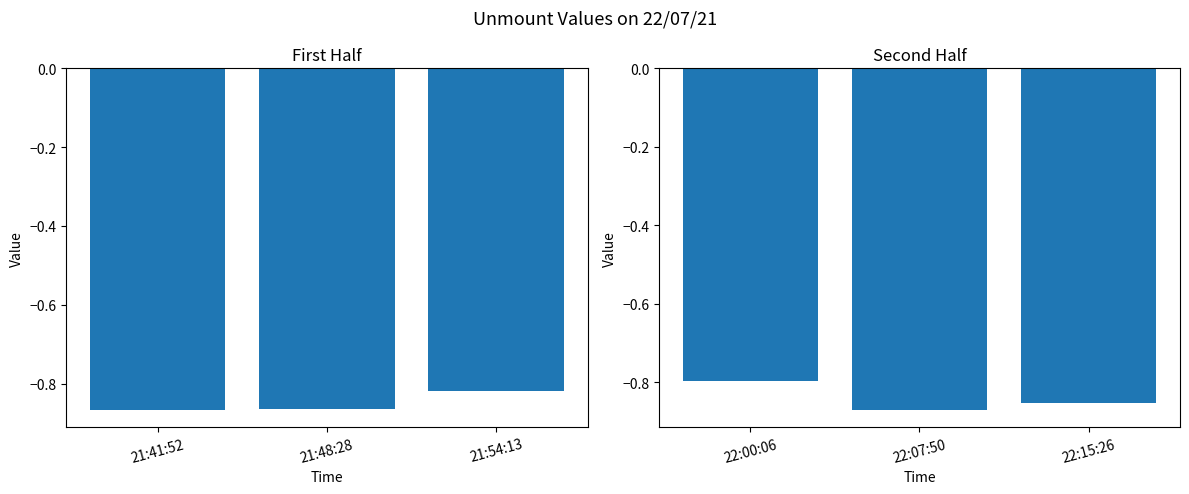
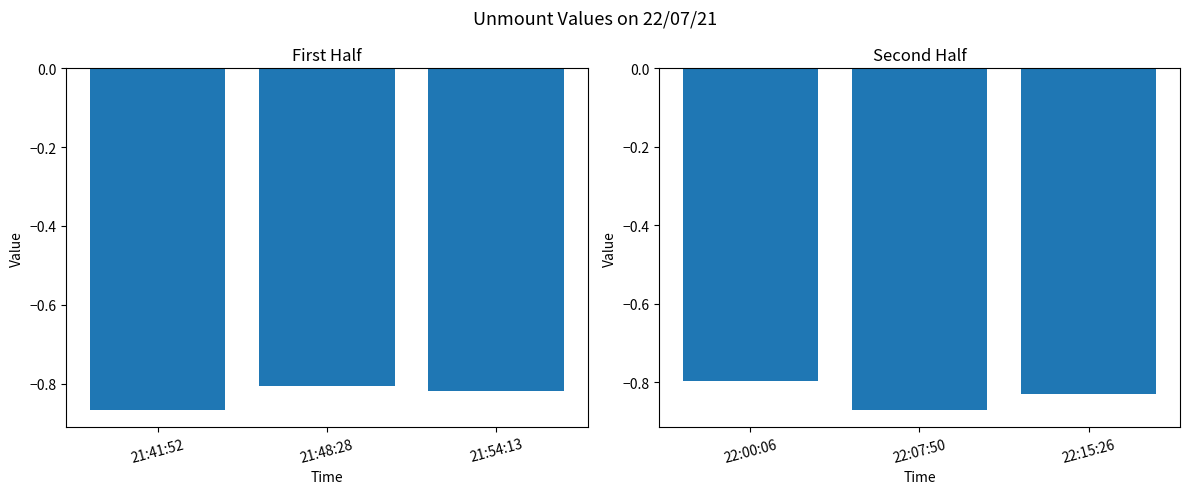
  {
    "First Half": {
      "21:41:52": -0.87,
-     "21:48:28": -0.87,
+     "21:48:28": -0.81,
      "21:54:13": -0.82
    },
    "Second Half": {
      "22:00:06": -0.80,
      "22:07:50": -0.87,
-     "22:15:26": -0.85
+     "22:15:26": -0.83
    }
  }
